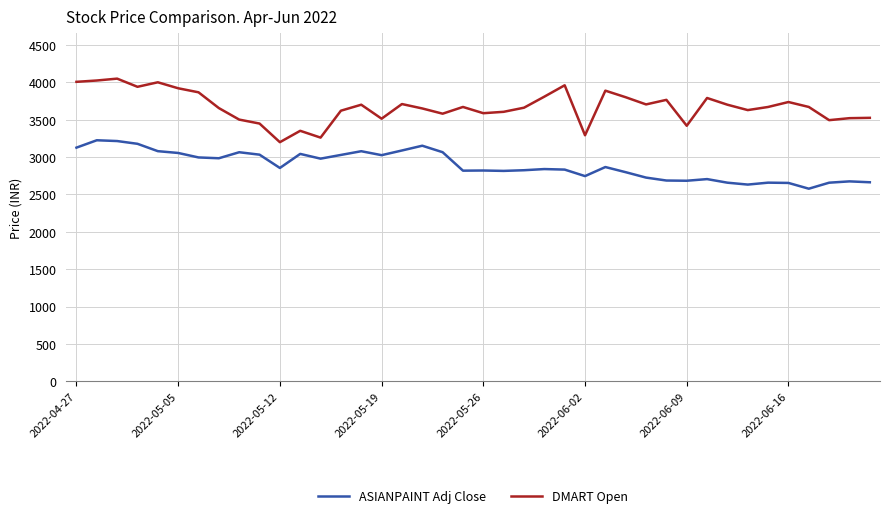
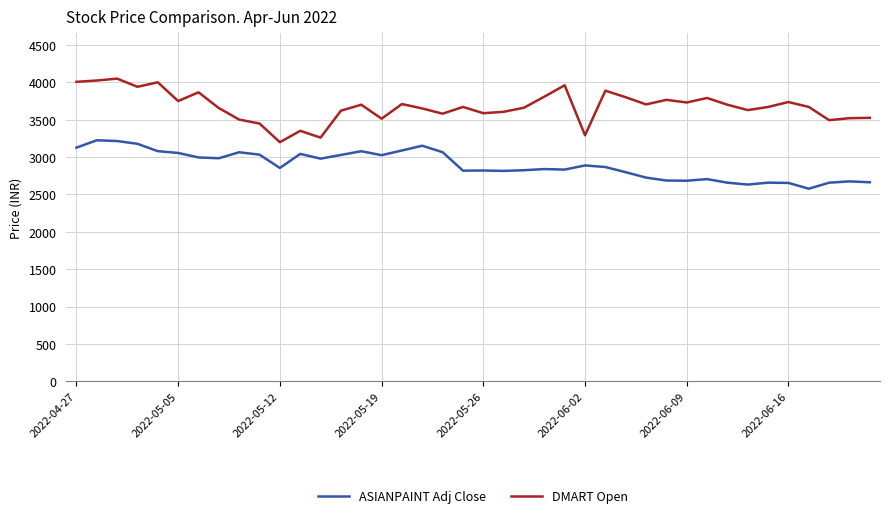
  {
    "ASIANPAINT Adj Close": {
      "2022-04-27": 3100,
      "2022-05-05": 3100,
      "2022-05-12": 2900,
      "2022-05-19": 3000,
      "2022-05-26": 2800,
-     "2022-06-02": 2700,
+     "2022-06-02": 2900,
      "2022-06-09": 2700,
      "2022-06-16": 2700
    },
    "DMART Open": {
      "2022-04-27": 4000,
-     "2022-05-05": 3900,
+     "2022-05-05": 3700,
      "2022-05-12": 3200,
      "2022-05-19": 3500,
      "2022-05-26": 3600,
      "2022-06-02": 3300,
-     "2022-06-09": 3400,
+     "2022-06-09": 3700,
      "2022-06-16": 3700
    }
  }
